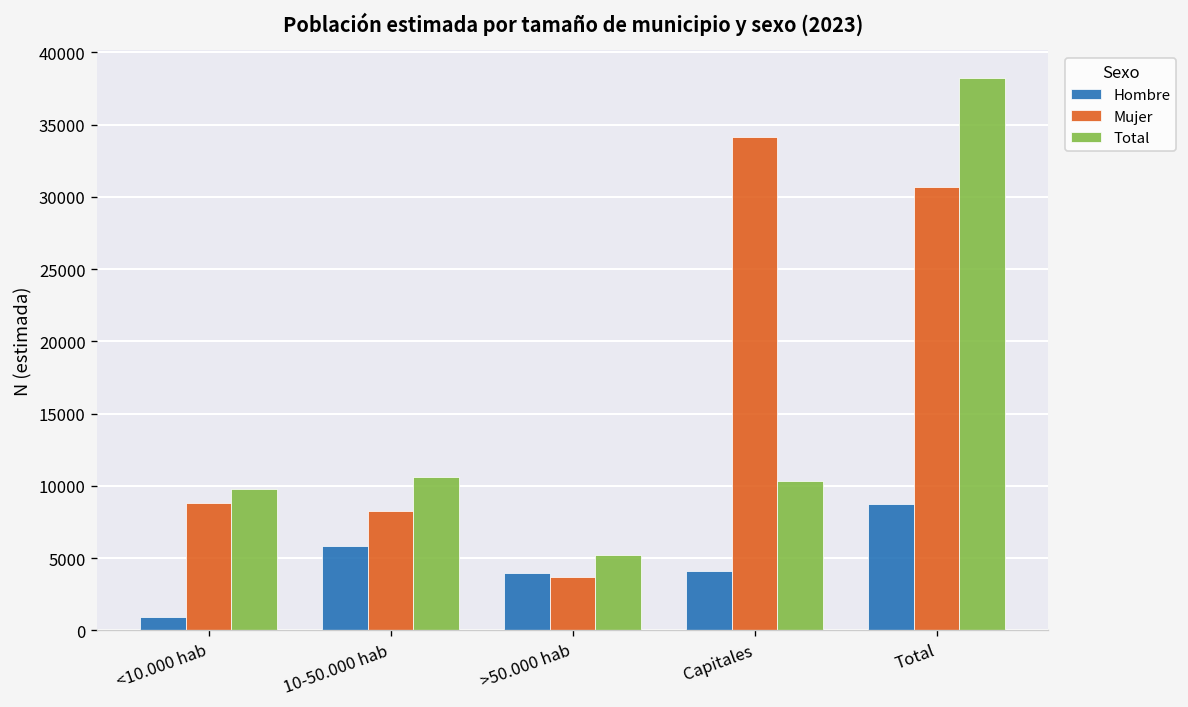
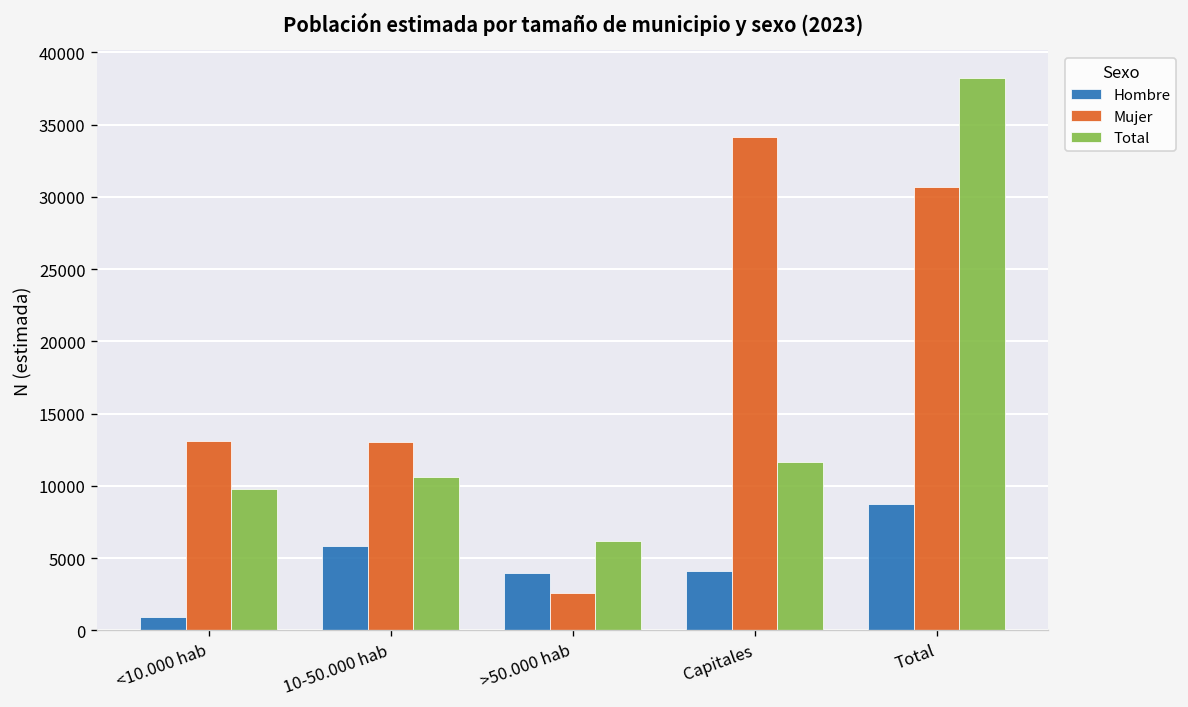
  {
    "Hombre": {
      "<10.000 hab": 1000,
      "10-50.000 hab": 5800,
      ">50.000 hab": 4000,
      "Capitales": 4100,
      "Total": 8700
    },
    "Mujer": {
-     "<10.000 hab": 8800,
-     "10-50.000 hab": 8300,
-     ">50.000 hab": 3700,
+     "<10.000 hab": 13100,
+     "10-50.000 hab": 13000,
+     ">50.000 hab": 2600,
      "Capitales": 34200,
      "Total": 30700
    },
    "Total": {
      "<10.000 hab": 9800,
      "10-50.000 hab": 10600,
-     ">50.000 hab": 5200,
-     "Capitales": 10300,
+     ">50.000 hab": 6200,
+     "Capitales": 11600,
      "Total": 38200
    }
  }
